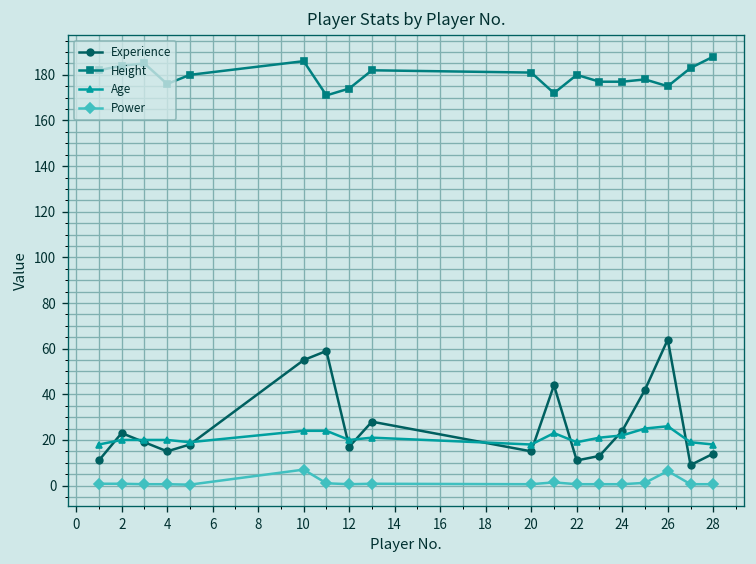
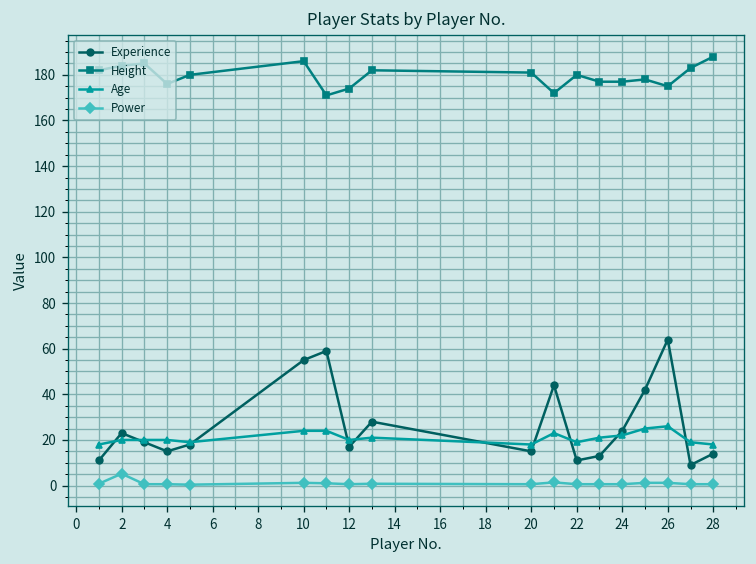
  {
    "Power": {
-     "2": 1,
+     "2": 5,
      "4": 1,
-     "10": 7,
+     "10": 1,
      "12": 1,
      "20": 1,
      "22": 1,
      "24": 1,
-     "26": 6,
+     "26": 1,
      "28": 1
    }
  }
